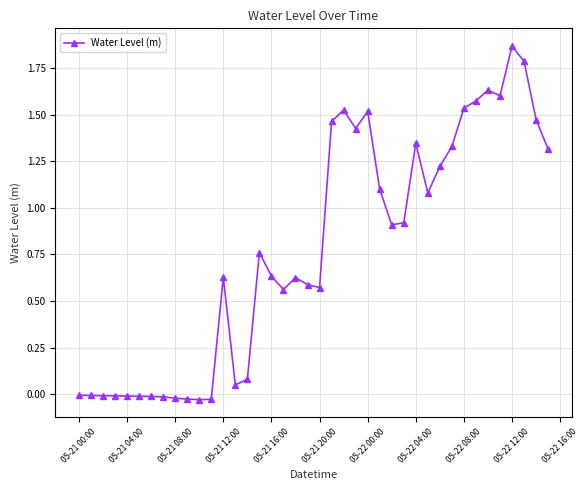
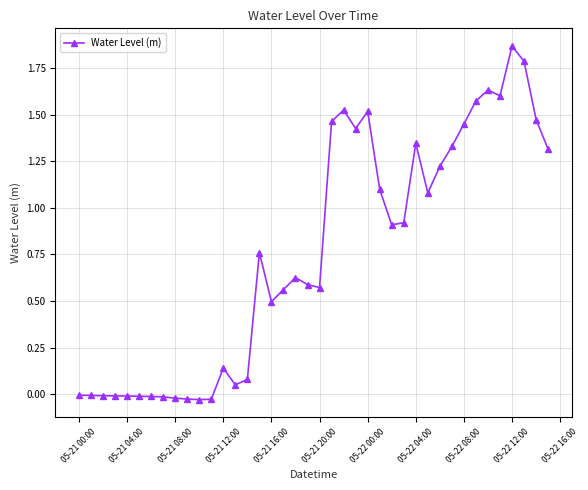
  {
    "05-21 00:00": -0.01,
    "05-21 04:00": -0.01,
    "05-21 08:00": -0.02,
-   "05-21 12:00": 0.63,
-   "05-21 16:00": 0.63,
+   "05-21 12:00": 0.14,
+   "05-21 16:00": 0.50,
    "05-21 20:00": 0.57,
    "05-22 00:00": 1.52,
    "05-22 04:00": 1.35,
-   "05-22 08:00": 1.53,
+   "05-22 08:00": 1.45,
    "05-22 12:00": 1.87
  }
